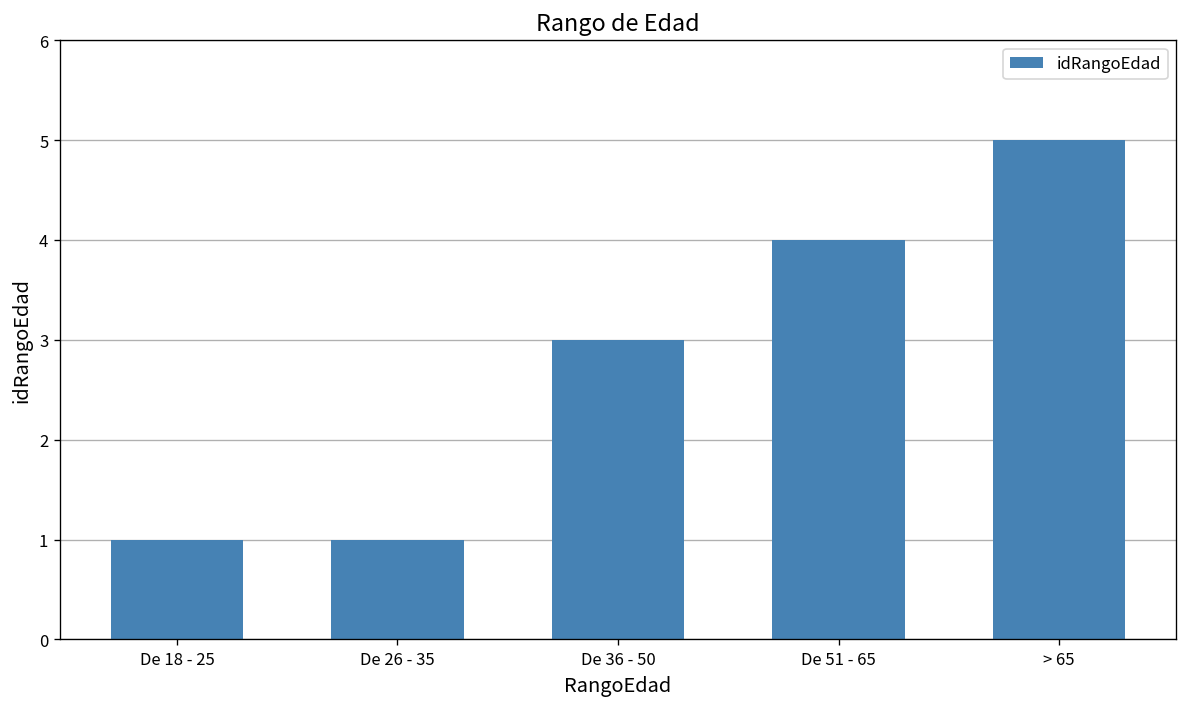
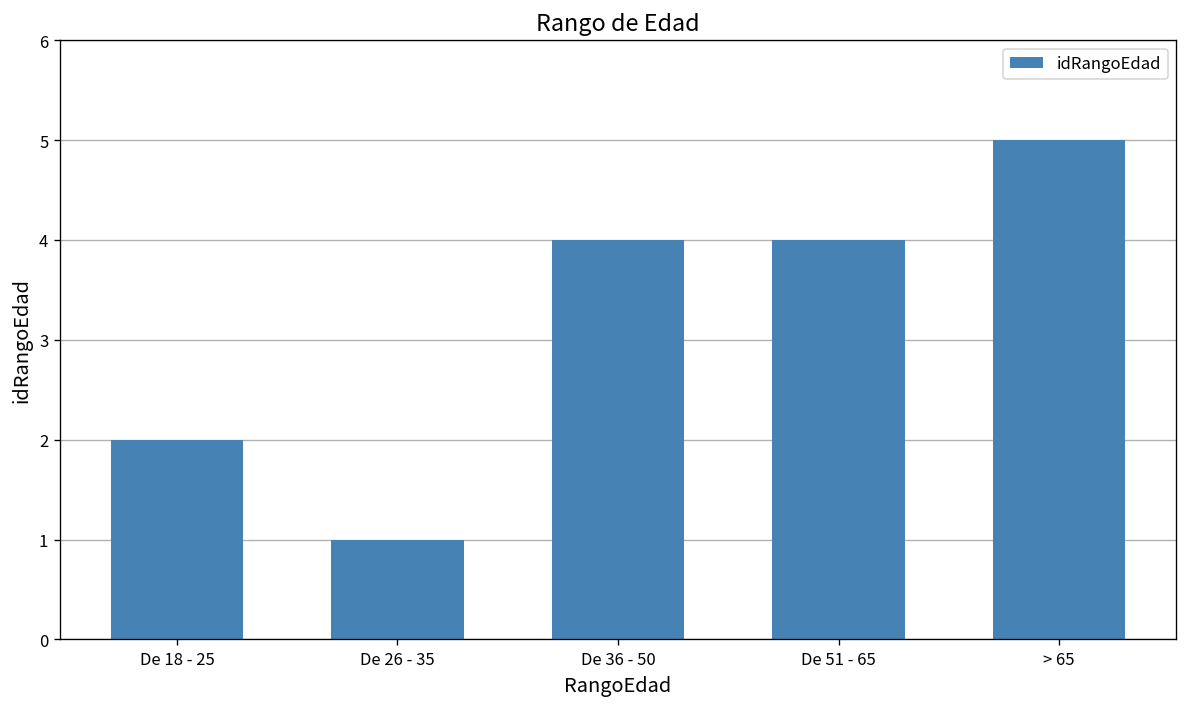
  {
-   "De 18 - 25": 1,
+   "De 18 - 25": 2,
    "De 26 - 35": 1,
-   "De 36 - 50": 3,
+   "De 36 - 50": 4,
    "De 51 - 65": 4,
    "> 65": 5
  }
